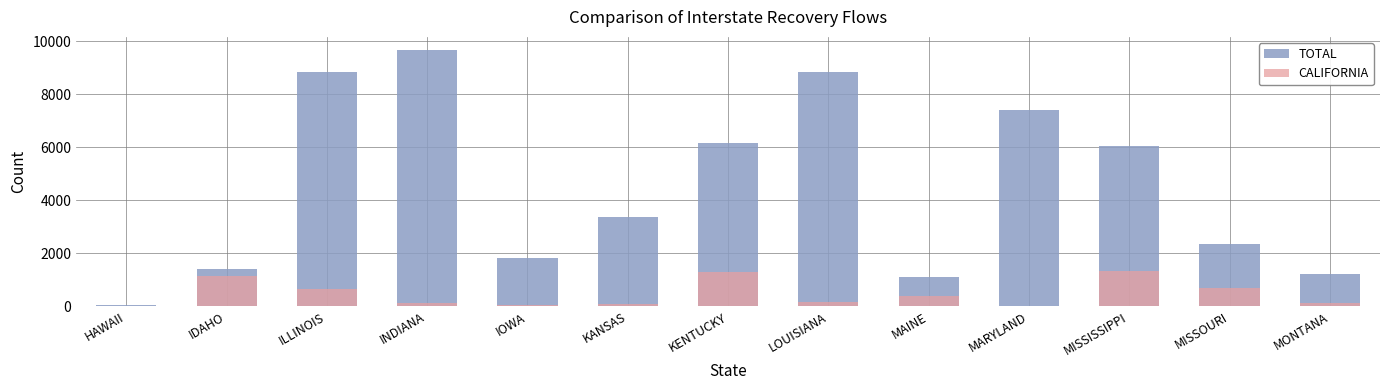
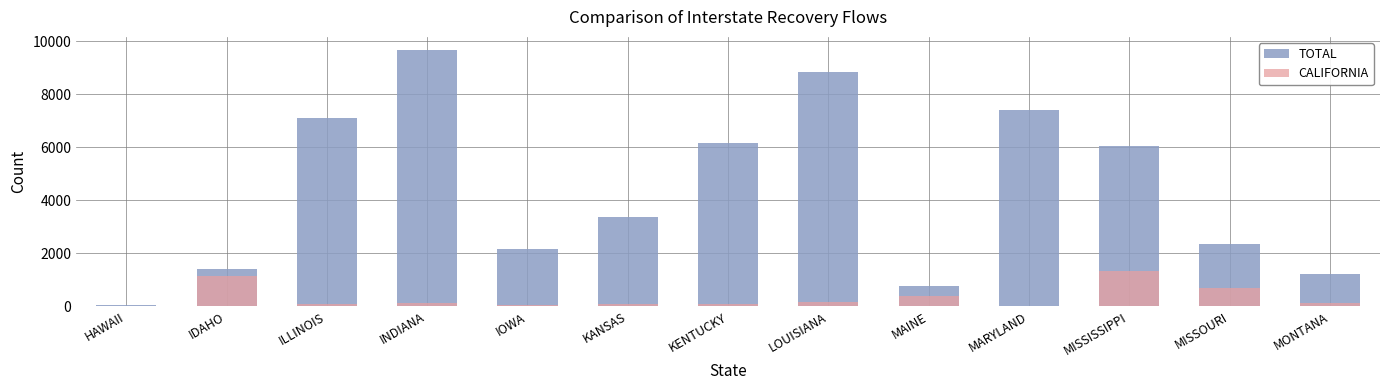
  {
    "TOTAL": {
      "IDAHO": 1400,
-     "ILLINOIS": 8800,
+     "ILLINOIS": 7100,
      "INDIANA": 9700,
-     "IOWA": 1800,
+     "IOWA": 2200,
      "KANSAS": 3400,
      "KENTUCKY": 6200,
      "LOUISIANA": 8900,
-     "MAINE": 1100,
+     "MAINE": 800,
      "MARYLAND": 7400,
      "MISSISSIPPI": 6100,
      "MISSOURI": 2300,
      "MONTANA": 1200
    },
    "CALIFORNIA": {
-     "ILLINOIS": 700,
-     "KENTUCKY": 1300
+     "ILLINOIS": 100,
+     "KENTUCKY": 100
    }
  }
